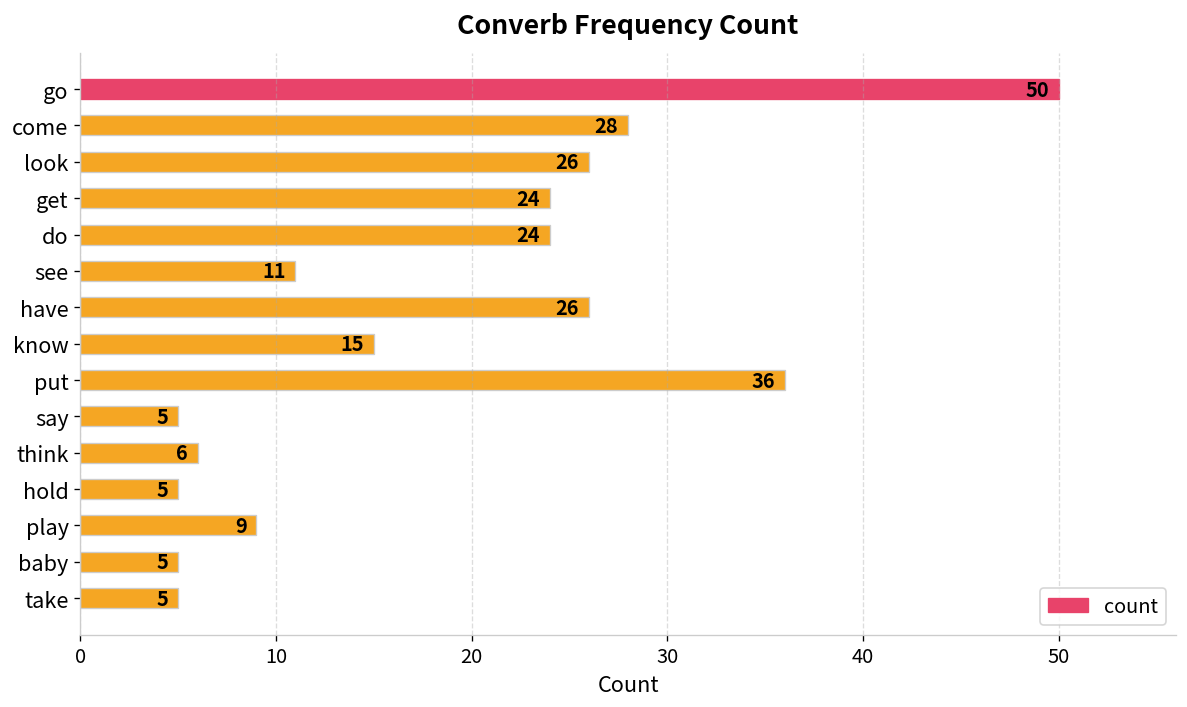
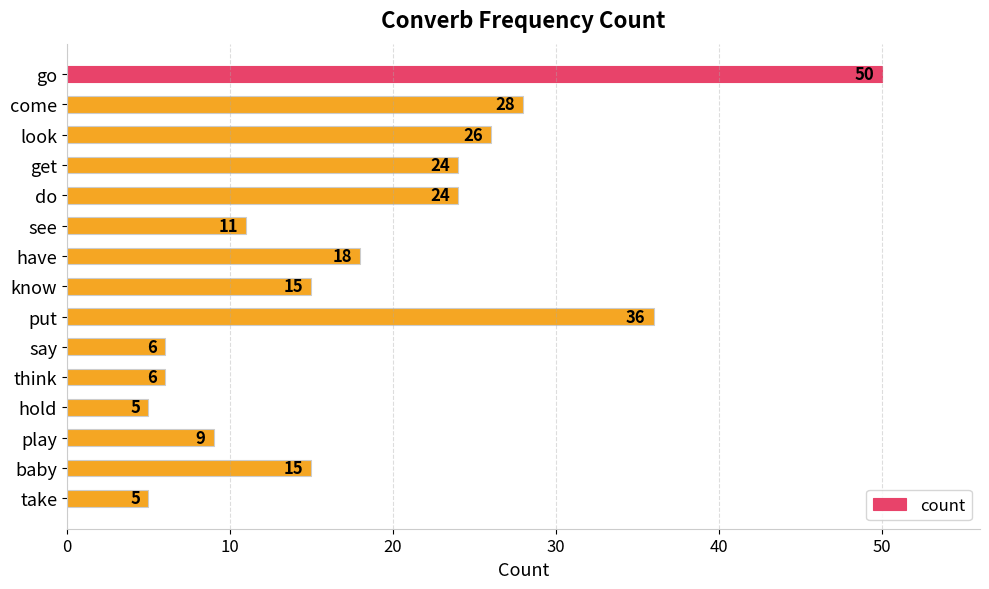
  {
    "go": 50,
    "come": 28,
    "look": 26,
    "get": 24,
    "do": 24,
    "see": 11,
-   "have": 26,
+   "have": 18,
    "know": 15,
    "put": 36,
-   "say": 5,
+   "say": 6,
    "think": 6,
    "hold": 5,
    "play": 9,
-   "baby": 5,
+   "baby": 15,
    "take": 5
  }
